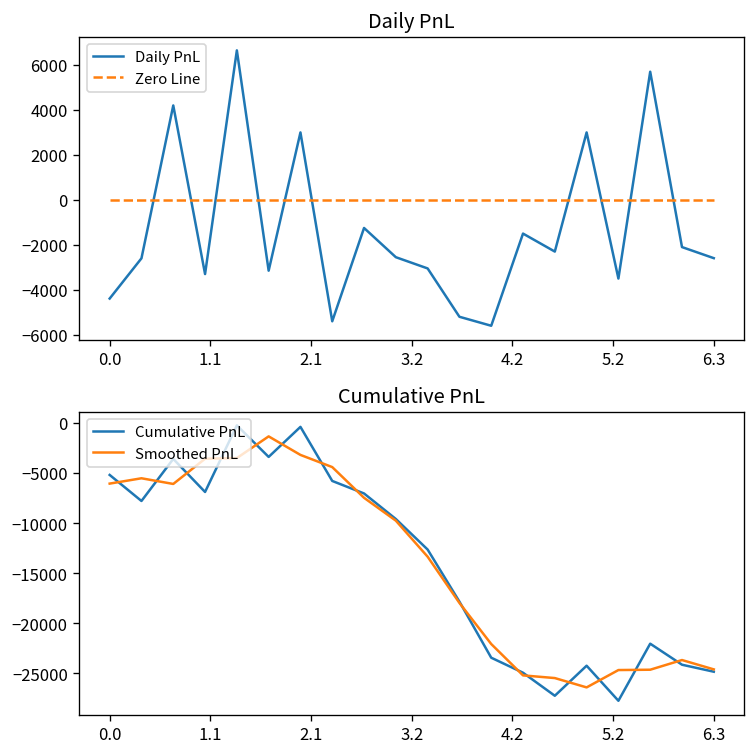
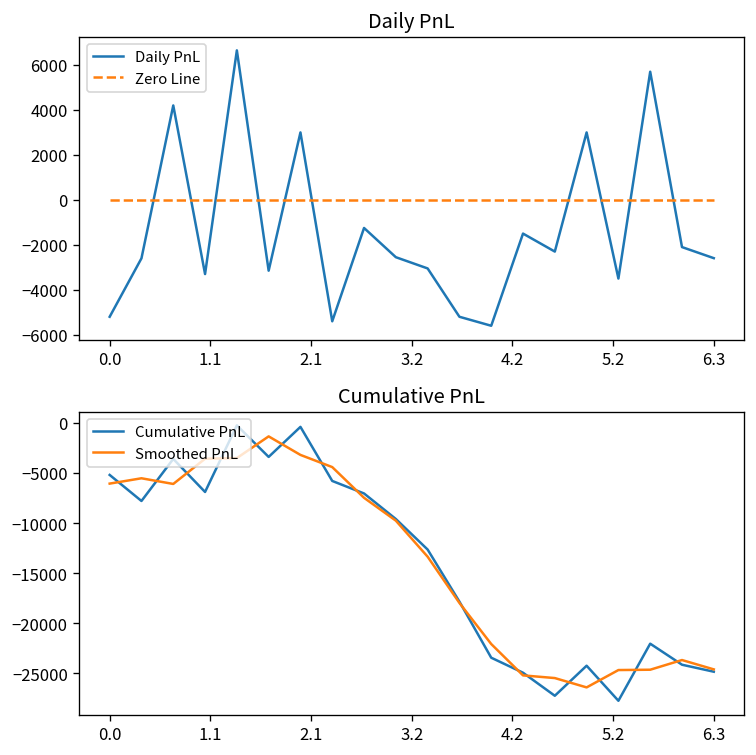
  {
    "Daily PnL": {
      "Daily PnL": {
-       "0.0": -4400,
+       "0.0": -5200,
        "6.3": -2600
      },
      "Zero Line": {
        "0.0": 0,
        "6.3": 0
      }
    },
    "Cumulative PnL": {
      "Cumulative PnL": {
        "0.0": -5000
      },
      "Smoothed PnL": {
        "0.0": -6000
      }
    }
  }
